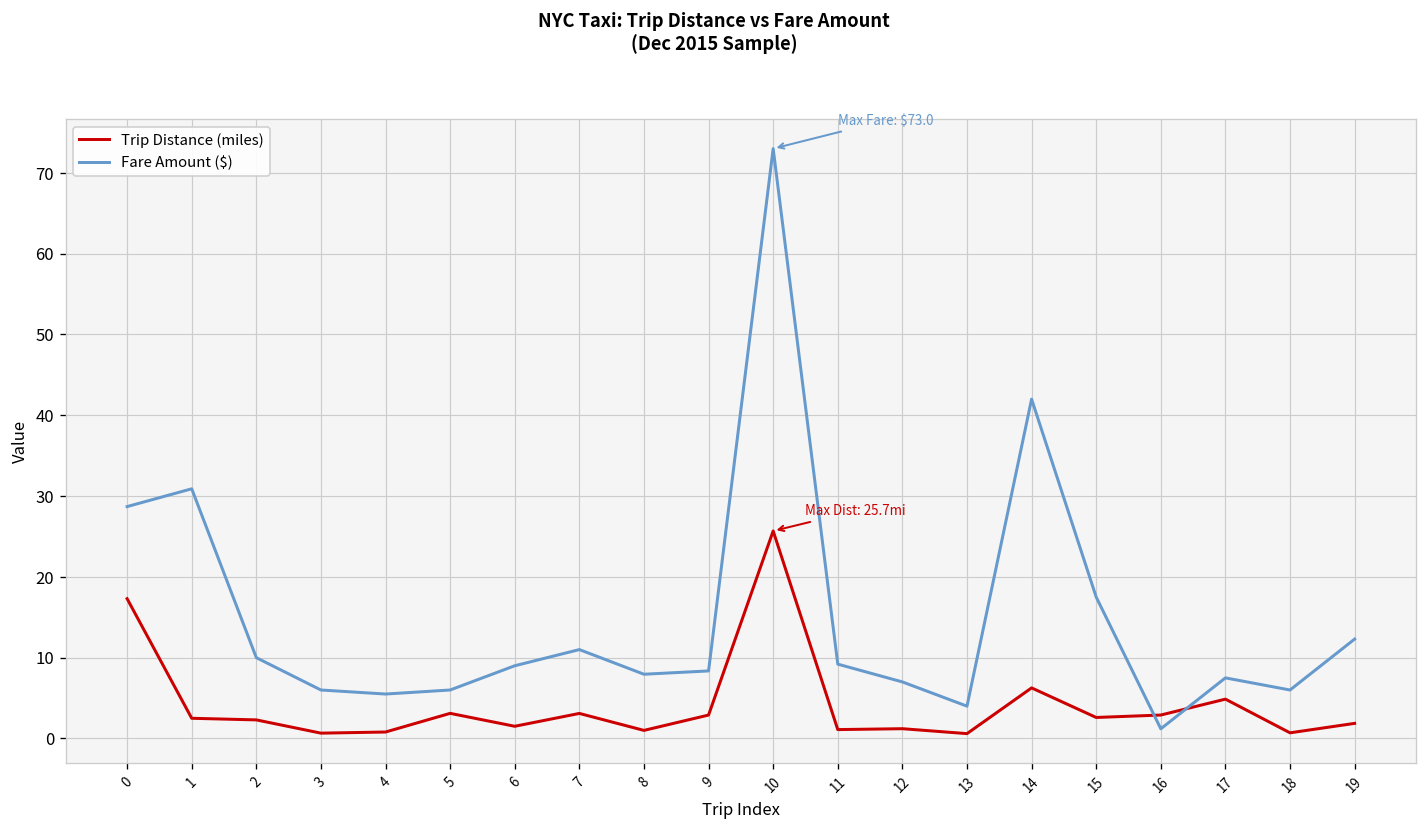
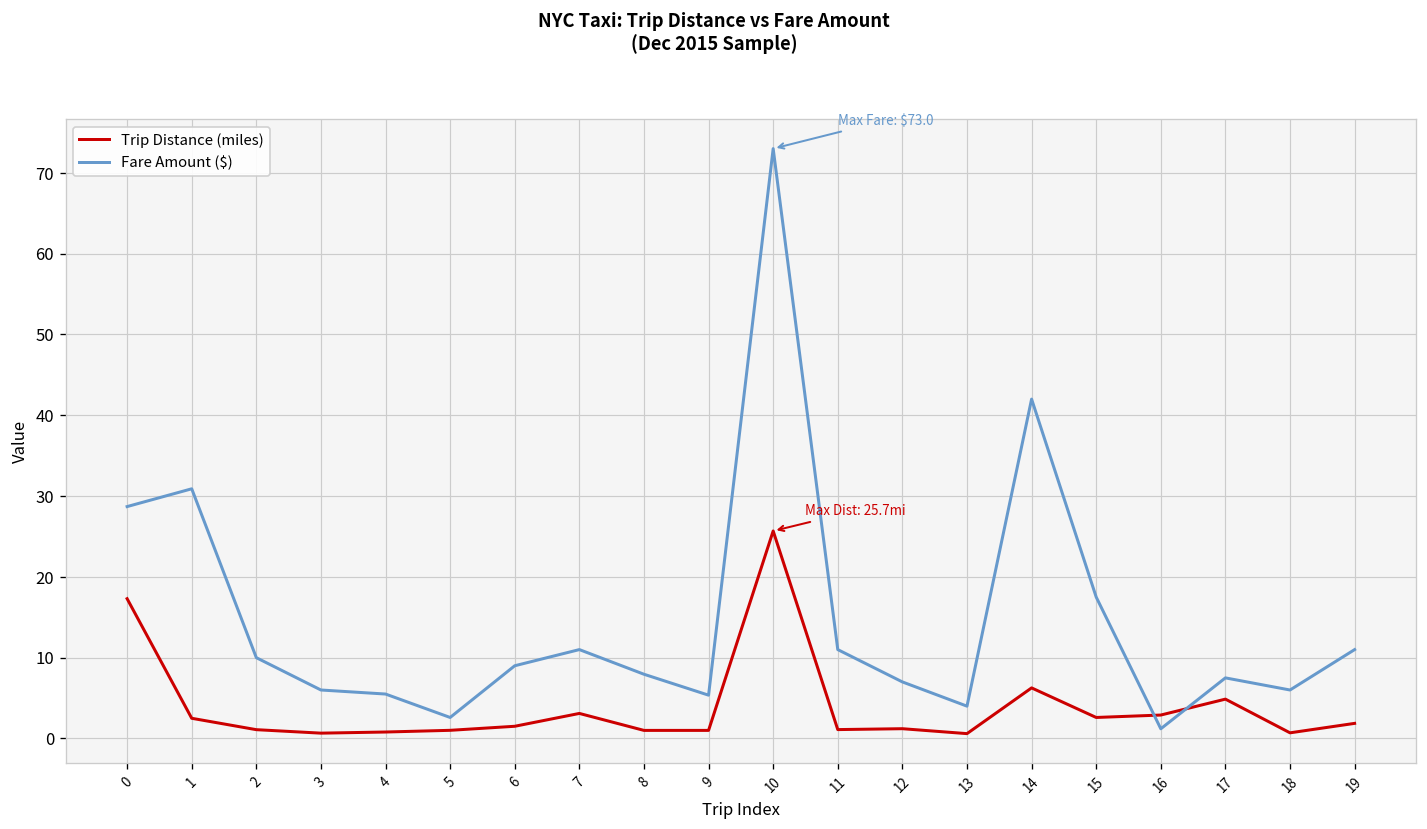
  {
    "Trip Distance (miles)": {
      "0": 17,
      "1": 3,
-     "2": 2,
+     "2": 1,
      "3": 1,
      "4": 1,
-     "5": 3,
+     "5": 1,
      "6": 2,
      "7": 3,
      "8": 1,
-     "9": 3,
+     "9": 1,
      "11": 1,
      "12": 1,
      "13": 1,
      "14": 6,
      "15": 3,
      "16": 3,
      "17": 5,
      "18": 1,
      "19": 2
    },
    "Fare Amount ($)": {
      "0": 29,
      "1": 31,
      "2": 10,
      "3": 6,
      "4": 6,
-     "5": 6,
+     "5": 3,
      "6": 9,
      "7": 11,
      "8": 8,
-     "9": 8,
-     "11": 9,
+     "9": 5,
+     "11": 11,
      "12": 7,
      "13": 4,
      "14": 42,
      "15": 18,
      "16": 1,
      "17": 8,
      "18": 6,
-     "19": 12
+     "19": 11
    }
  }
